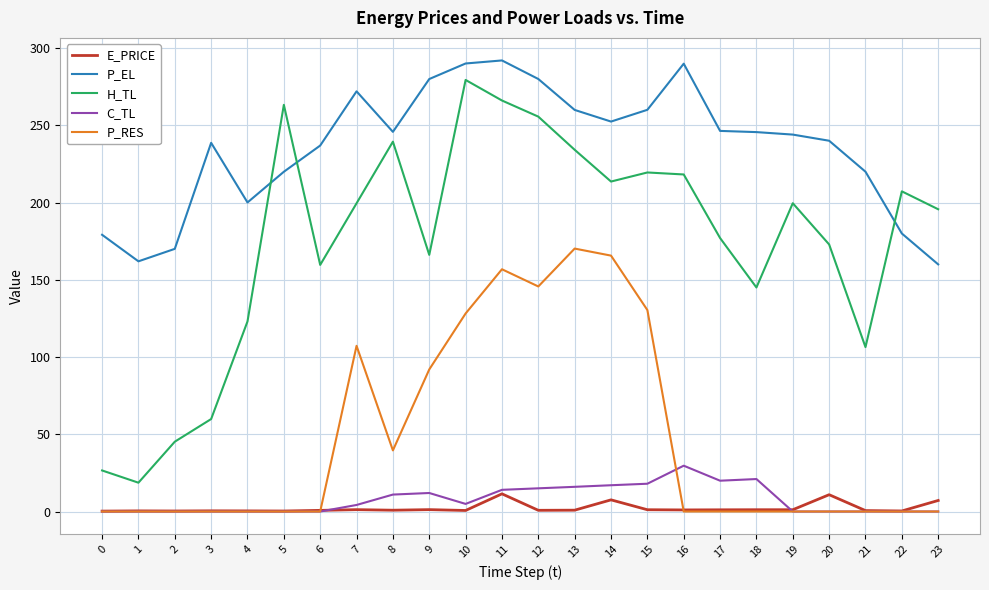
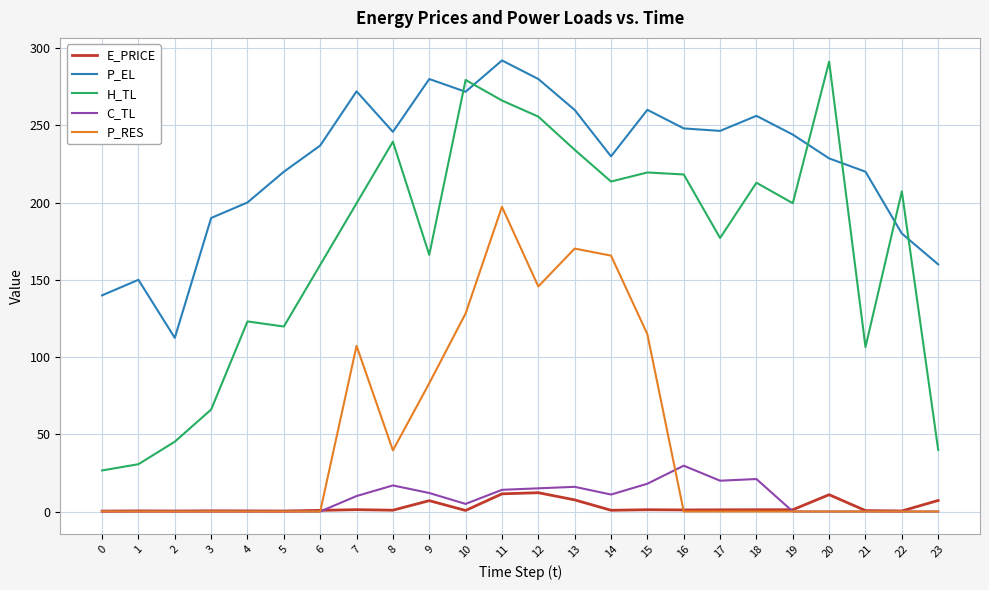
  {
    "E_PRICE": {
      "7": 1,
      "8": 1,
-     "9": 1,
+     "9": 7,
      "10": 1,
      "11": 11,
-     "12": 1,
-     "13": 1,
-     "14": 8,
+     "12": 12,
+     "13": 8,
+     "14": 1,
      "15": 1,
      "20": 11,
      "23": 7
    },
    "P_EL": {
-     "0": 179,
-     "1": 162,
-     "2": 170,
-     "3": 239,
+     "0": 140,
+     "1": 150,
+     "2": 112,
+     "3": 190,
      "4": 200,
      "5": 220,
      "6": 237,
      "7": 272,
      "8": 246,
      "9": 280,
-     "10": 290,
+     "10": 272,
      "11": 292,
      "12": 280,
      "13": 260,
-     "14": 252,
+     "14": 230,
      "15": 260,
-     "16": 290,
+     "16": 248,
      "17": 246,
-     "18": 246,
+     "18": 256,
      "19": 244,
-     "20": 240,
+     "20": 229,
      "21": 220,
      "22": 180,
      "23": 160
    },
    "H_TL": {
      "0": 27,
-     "1": 19,
+     "1": 31,
      "2": 45,
-     "3": 60,
+     "3": 66,
      "4": 123,
-     "5": 263,
+     "5": 120,
      "6": 160,
      "7": 200,
      "8": 239,
      "9": 166,
      "10": 279,
      "11": 266,
      "12": 256,
      "13": 234,
      "14": 214,
      "15": 219,
      "16": 218,
      "17": 177,
-     "18": 145,
+     "18": 213,
      "19": 200,
-     "20": 173,
+     "20": 291,
      "21": 106,
      "22": 207,
-     "23": 196
+     "23": 40
    },
    "C_TL": {
-     "7": 4,
-     "8": 11,
+     "7": 10,
+     "8": 17,
      "9": 12,
      "10": 5,
      "11": 14,
      "12": 15,
      "13": 16,
-     "14": 17,
+     "14": 11,
      "15": 18,
      "16": 30,
      "17": 20,
      "18": 21
    },
    "P_RES": {
      "7": 107,
      "8": 40,
-     "9": 92,
+     "9": 83,
      "10": 128,
-     "11": 157,
+     "11": 197,
      "12": 146,
      "13": 170,
      "14": 166,
-     "15": 130
+     "15": 115
    }
  }
